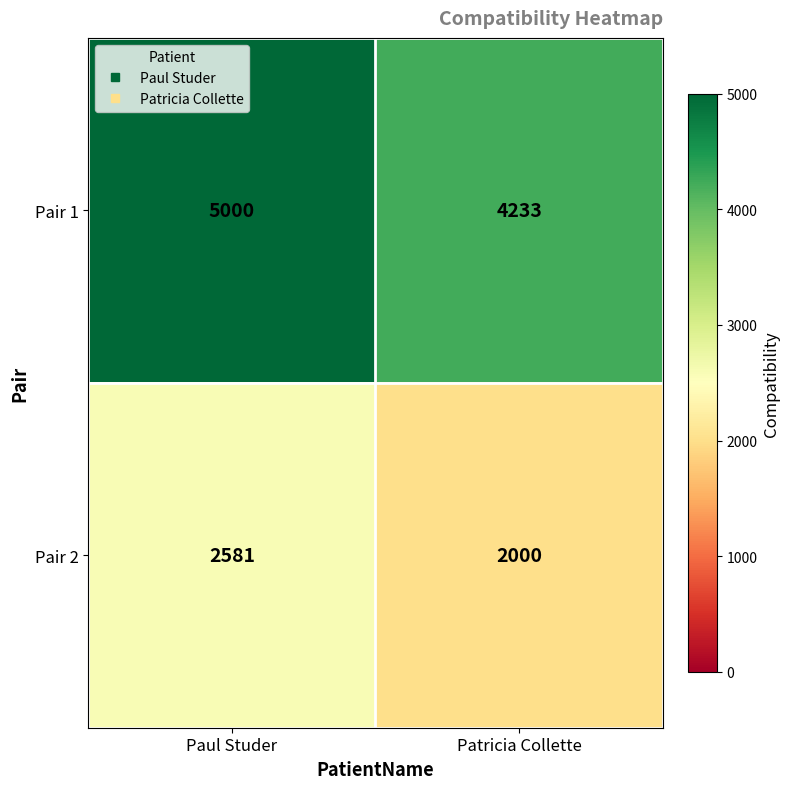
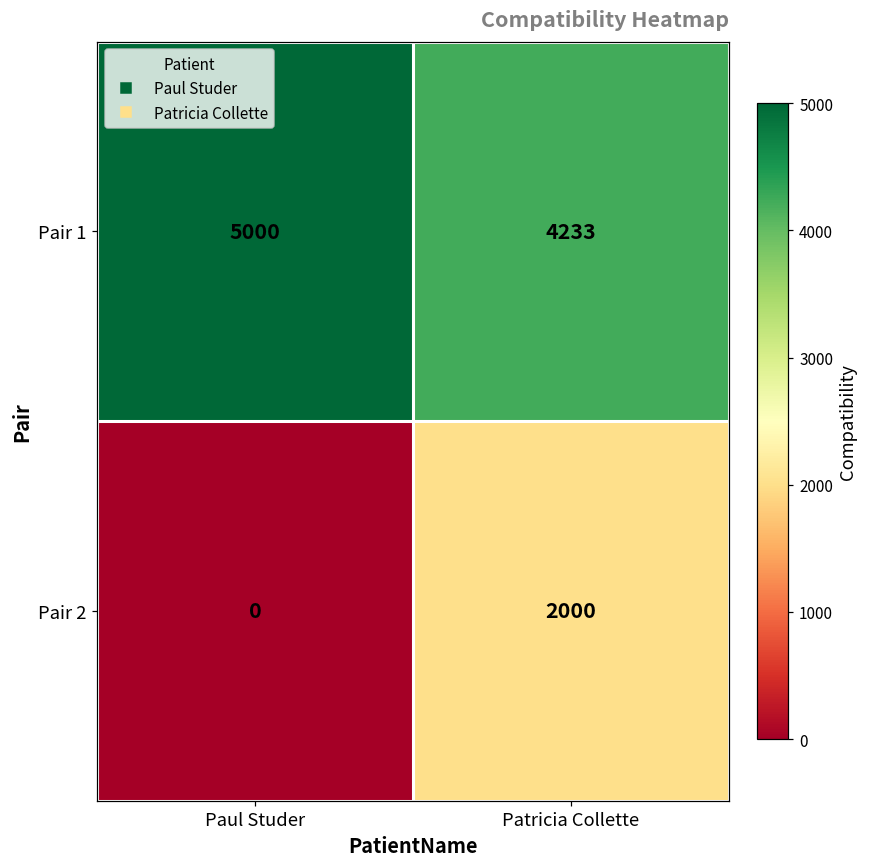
  {
    "Pair 1": {
      "Paul Studer": 5000,
      "Patricia Collette": 4233
    },
    "Pair 2": {
-     "Paul Studer": 2581,
+     "Paul Studer": 0,
      "Patricia Collette": 2000
    }
  }
